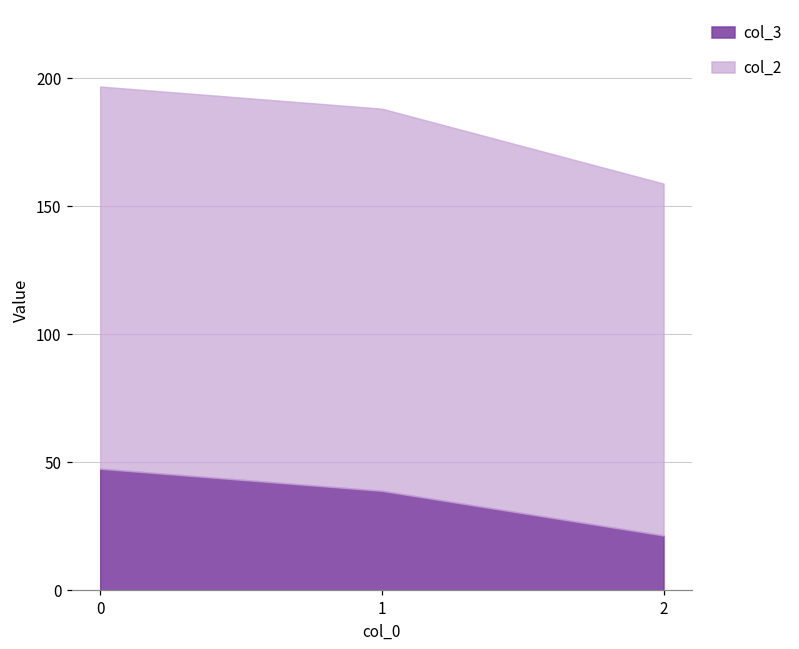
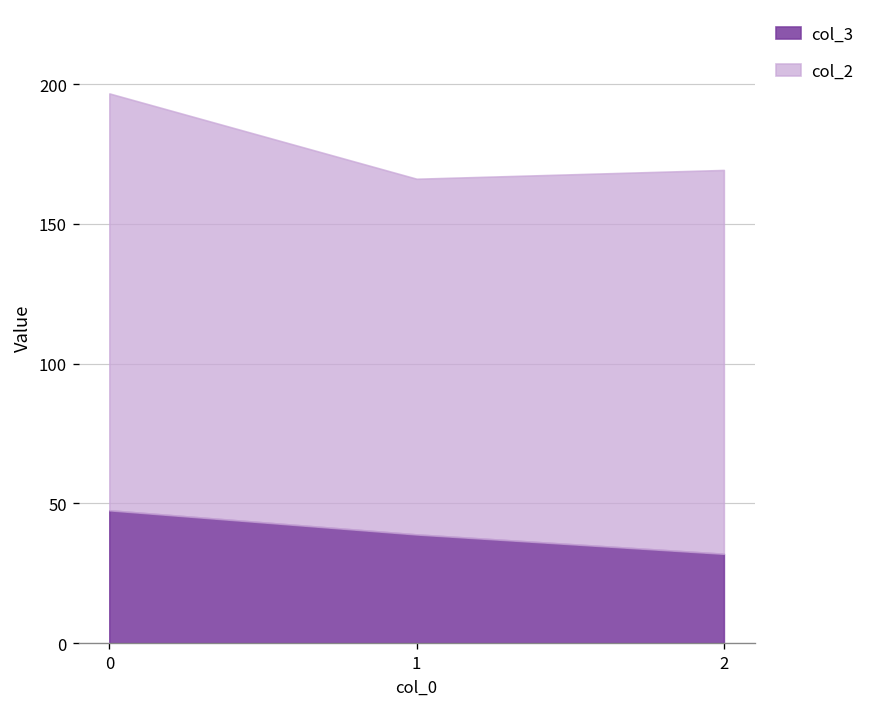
  {
    "col_3": {
      "0": 48,
      "1": 39,
-     "2": 21
+     "2": 32
    },
    "col_2": {
      "0": 149,
-     "1": 149,
+     "1": 127,
      "2": 137
    }
  }
